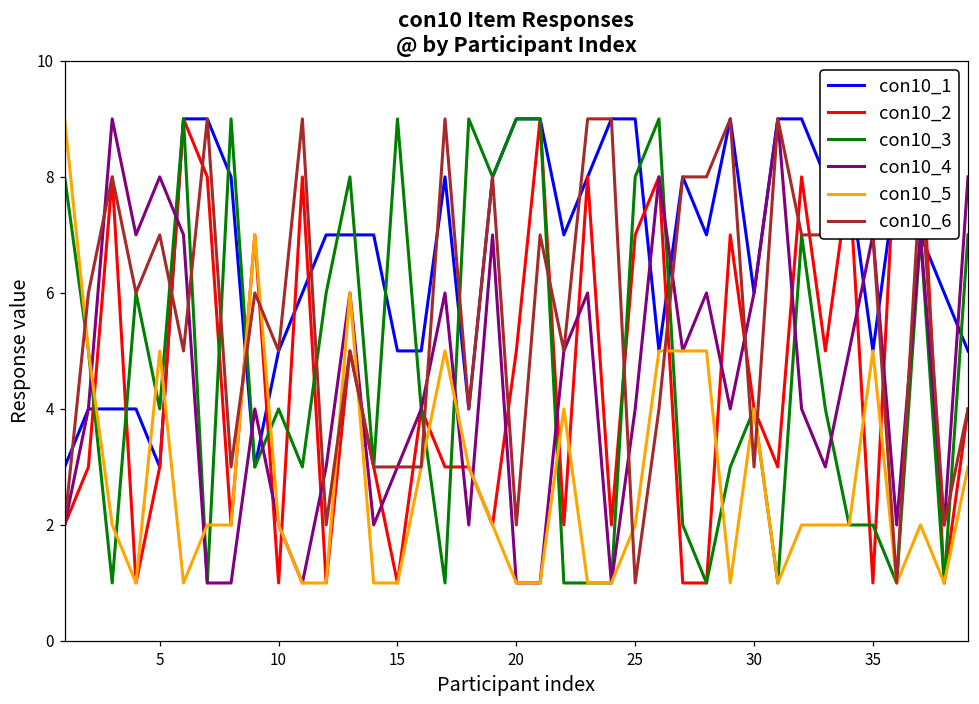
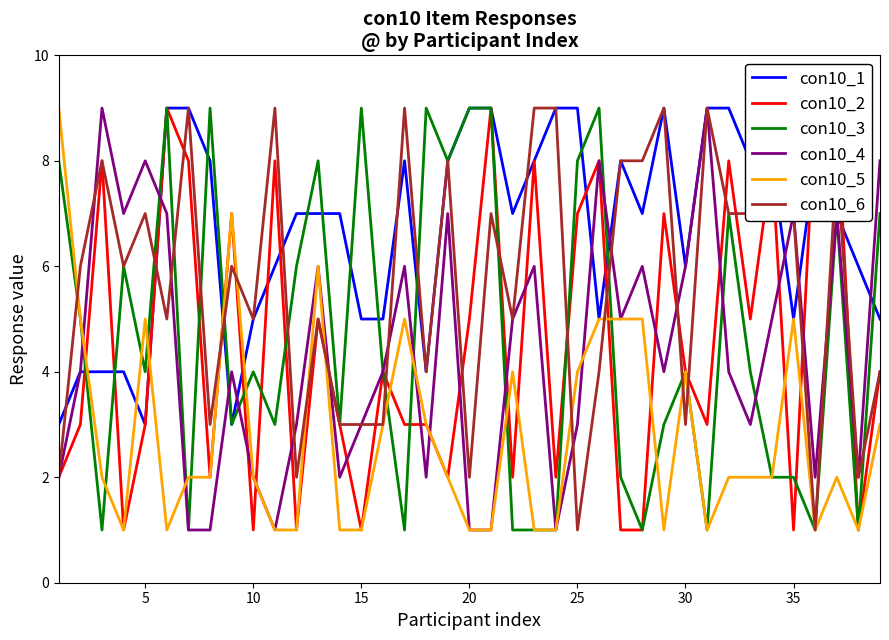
  {
    "con10_1": {
      "15": 5,
      "25": 9
    },
    "con10_2": {
      "10": 1,
      "20": 5,
      "25": 7,
      "35": 1
    },
    "con10_3": {
      "5": 4,
      "10": 4,
      "15": 9,
      "25": 8,
      "35": 2
    },
    "con10_4": {
      "5": 8,
-     "25": 4
+     "25": 3
    },
    "con10_5": {
      "5": 5,
-     "25": 2
+     "25": 4
    },
    "con10_6": {
      "5": 7,
      "20": 2,
      "25": 1,
      "30": 3
    }
  }
